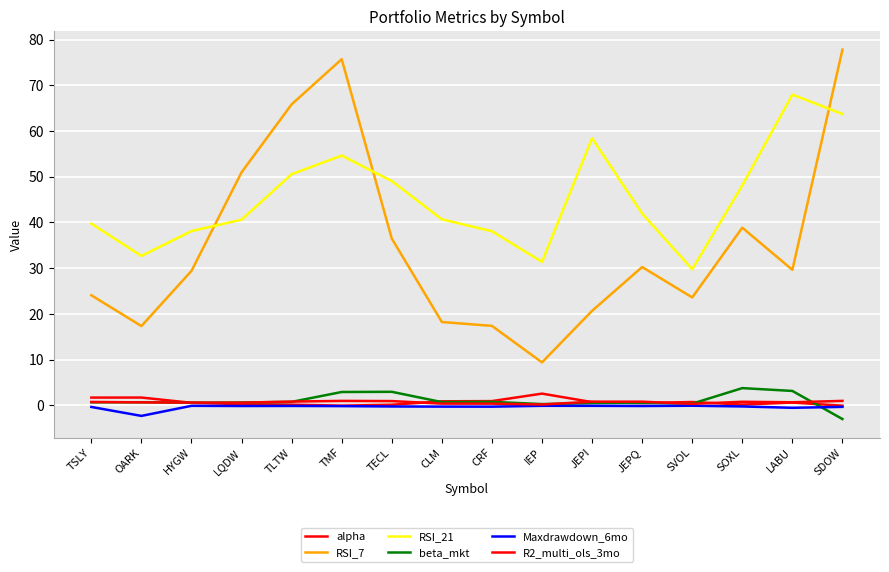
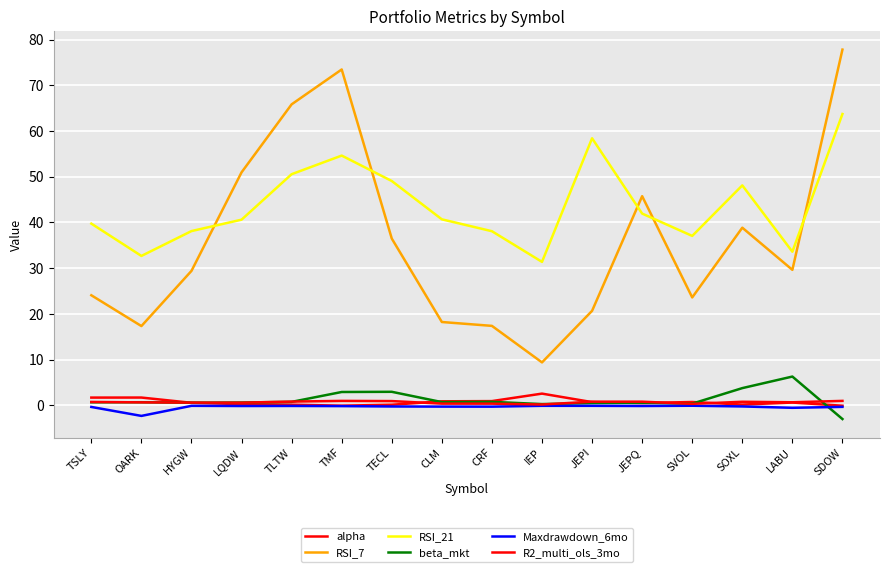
  {
    "RSI_7": {
      "TSLY": 24,
      "OARK": 17,
      "HYGW": 29,
      "LQDW": 51,
      "TLTW": 66,
-     "TMF": 76,
+     "TMF": 73,
      "TECL": 36,
      "CLM": 18,
      "CRF": 17,
      "IEP": 9,
      "JEPI": 21,
-     "JEPQ": 30,
+     "JEPQ": 46,
      "SVOL": 24,
      "SOXL": 39,
      "LABU": 30,
      "SDOW": 78
    },
    "RSI_21": {
      "TSLY": 40,
      "OARK": 33,
      "HYGW": 38,
      "LQDW": 41,
      "TLTW": 51,
      "TMF": 55,
      "TECL": 49,
      "CLM": 41,
      "CRF": 38,
      "IEP": 31,
      "JEPI": 58,
      "JEPQ": 42,
-     "SVOL": 30,
+     "SVOL": 37,
      "SOXL": 48,
-     "LABU": 68,
+     "LABU": 34,
      "SDOW": 64
    },
    "beta_mkt": {
      "TMF": 3,
      "TECL": 3,
      "SOXL": 4,
-     "LABU": 3,
+     "LABU": 6,
      "SDOW": -3
    },
    "Maxdrawdown_6mo": {
      "TSLY": 0,
      "OARK": -2,
      "HYGW": 0,
      "CLM": 0,
      "CRF": 0,
      "JEPI": 0,
      "JEPQ": 0,
      "LABU": -1
    }
  }
